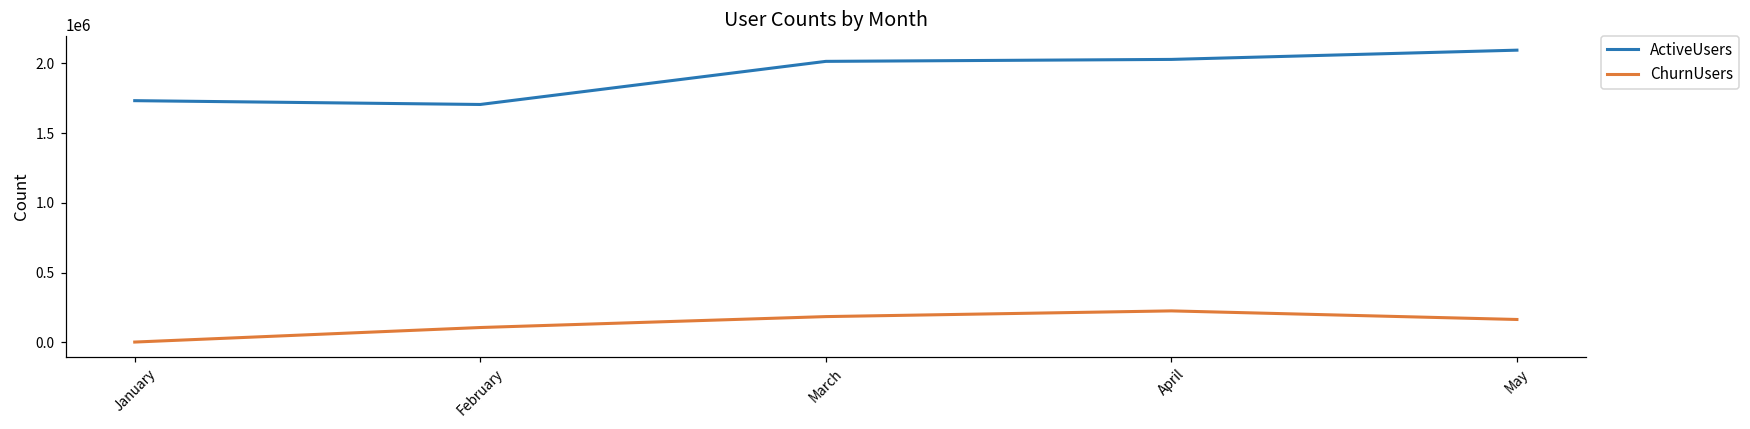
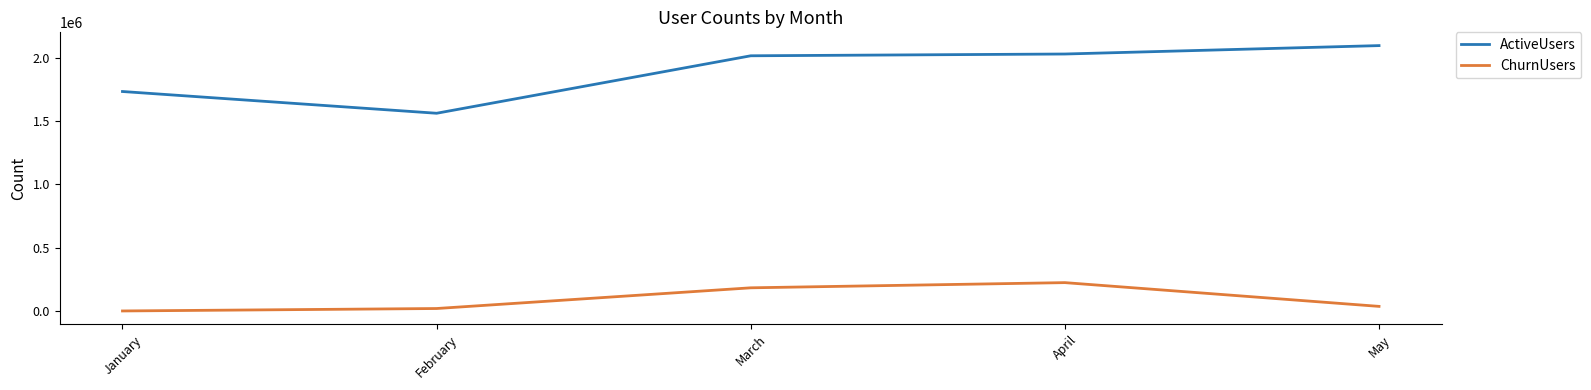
  {
    "ActiveUsers": {
      "January": 1730000,
-     "February": 1710000,
+     "February": 1560000,
      "March": 2010000,
      "April": 2030000,
      "May": 2100000
    },
    "ChurnUsers": {
      "January": 0,
-     "February": 110000,
+     "February": 20000,
      "March": 190000,
      "April": 230000,
-     "May": 160000
+     "May": 40000
    }
  }
